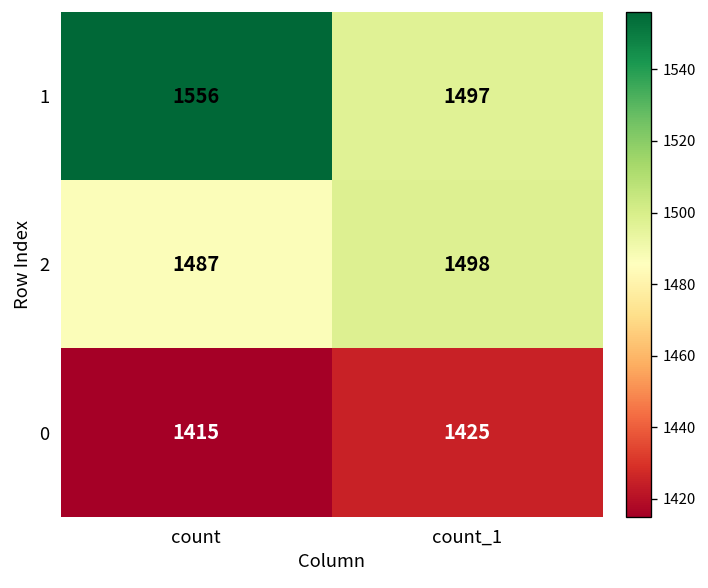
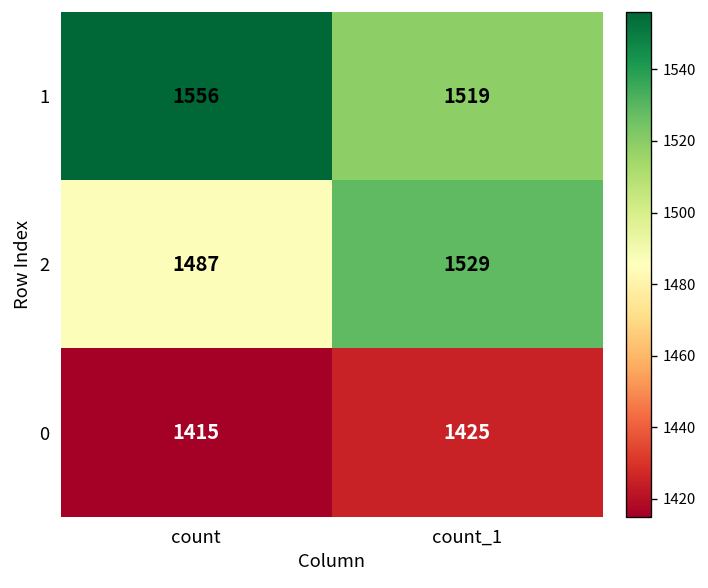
  {
    "1": {
      "count": 1556,
-     "count_1": 1497
+     "count_1": 1519
    },
    "2": {
      "count": 1487,
-     "count_1": 1498
+     "count_1": 1529
    },
    "0": {
      "count": 1415,
      "count_1": 1425
    }
  }
